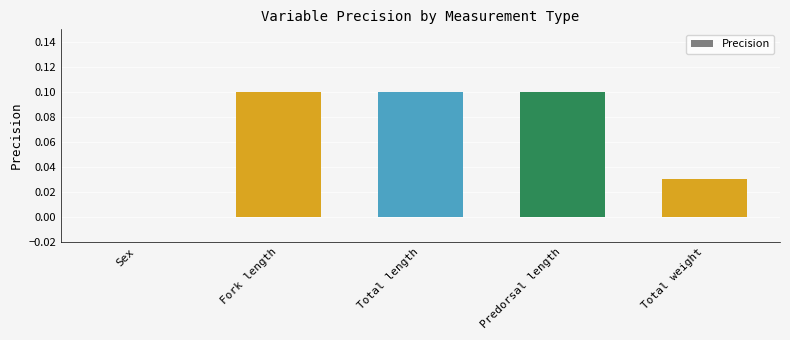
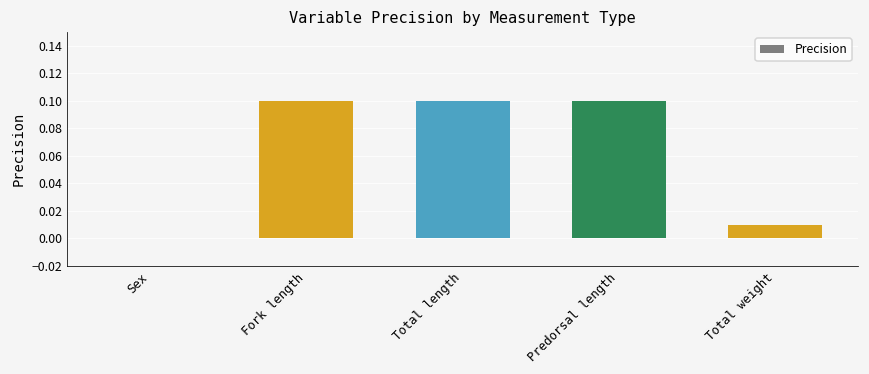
  {
    "Sex": 0.00,
    "Fork length": 0.10,
    "Total length": 0.10,
    "Predorsal length": 0.10,
-   "Total weight": 0.03
+   "Total weight": 0.01
  }
